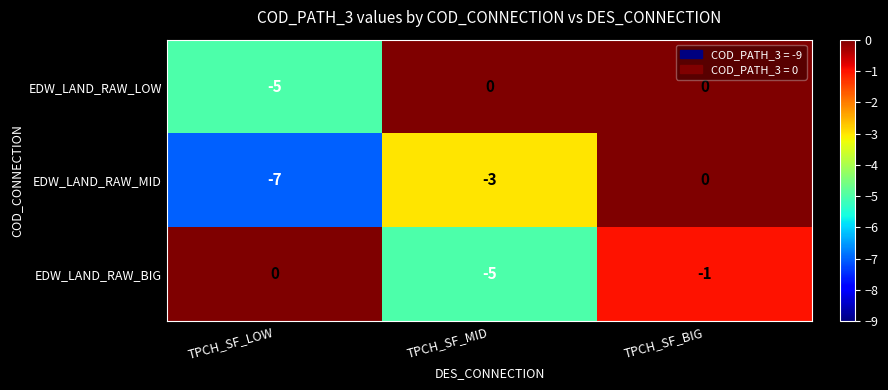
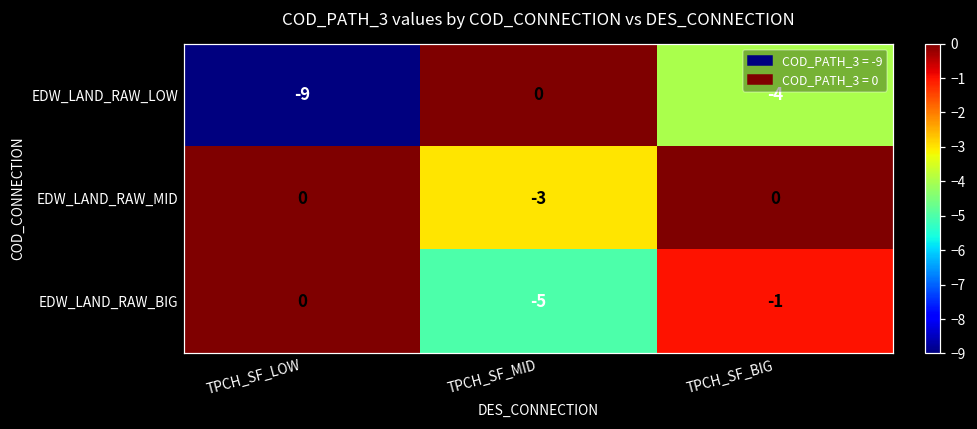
  {
    "EDW_LAND_RAW_LOW": {
-     "TPCH_SF_LOW": -5,
+     "TPCH_SF_LOW": -9,
      "TPCH_SF_MID": 0,
-     "TPCH_SF_BIG": 0
+     "TPCH_SF_BIG": -4
    },
    "EDW_LAND_RAW_MID": {
-     "TPCH_SF_LOW": -7,
+     "TPCH_SF_LOW": 0,
      "TPCH_SF_MID": -3,
      "TPCH_SF_BIG": 0
    },
    "EDW_LAND_RAW_BIG": {
      "TPCH_SF_LOW": 0,
      "TPCH_SF_MID": -5,
      "TPCH_SF_BIG": -1
    }
  }
